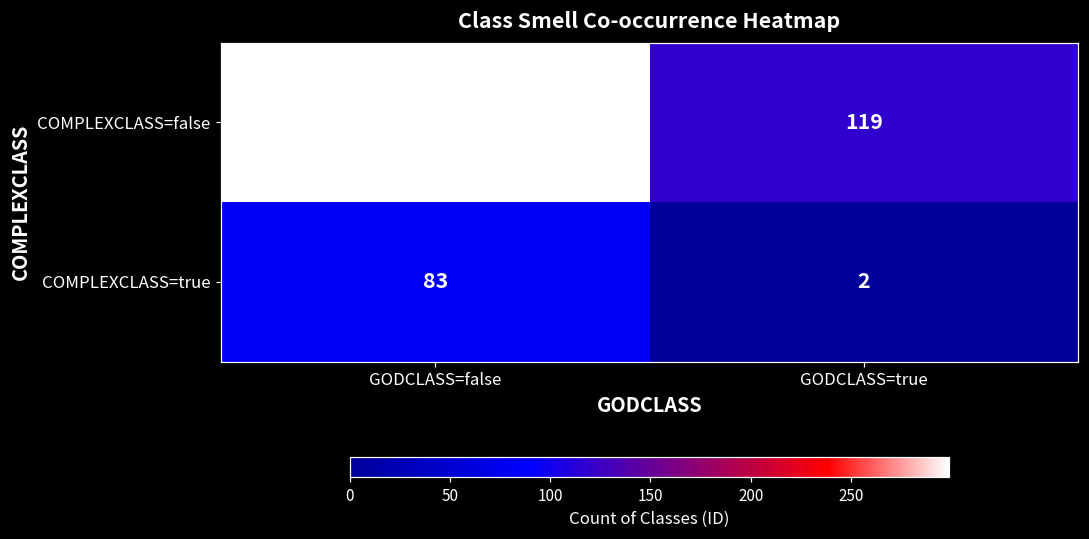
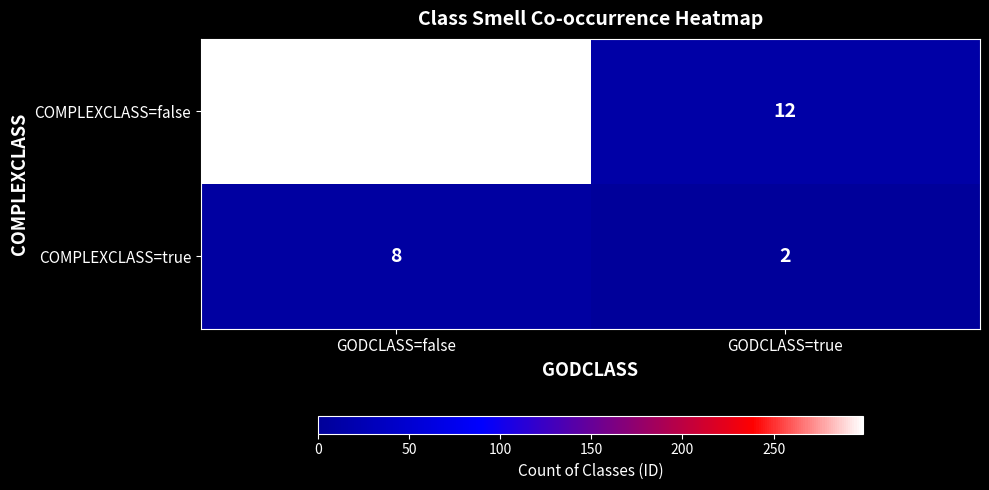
  {
    "COMPLEXCLASS=false": {
-     "GODCLASS=true": 119
+     "GODCLASS=true": 12
    },
    "COMPLEXCLASS=true": {
-     "GODCLASS=false": 83,
+     "GODCLASS=false": 8,
      "GODCLASS=true": 2
    }
  }
